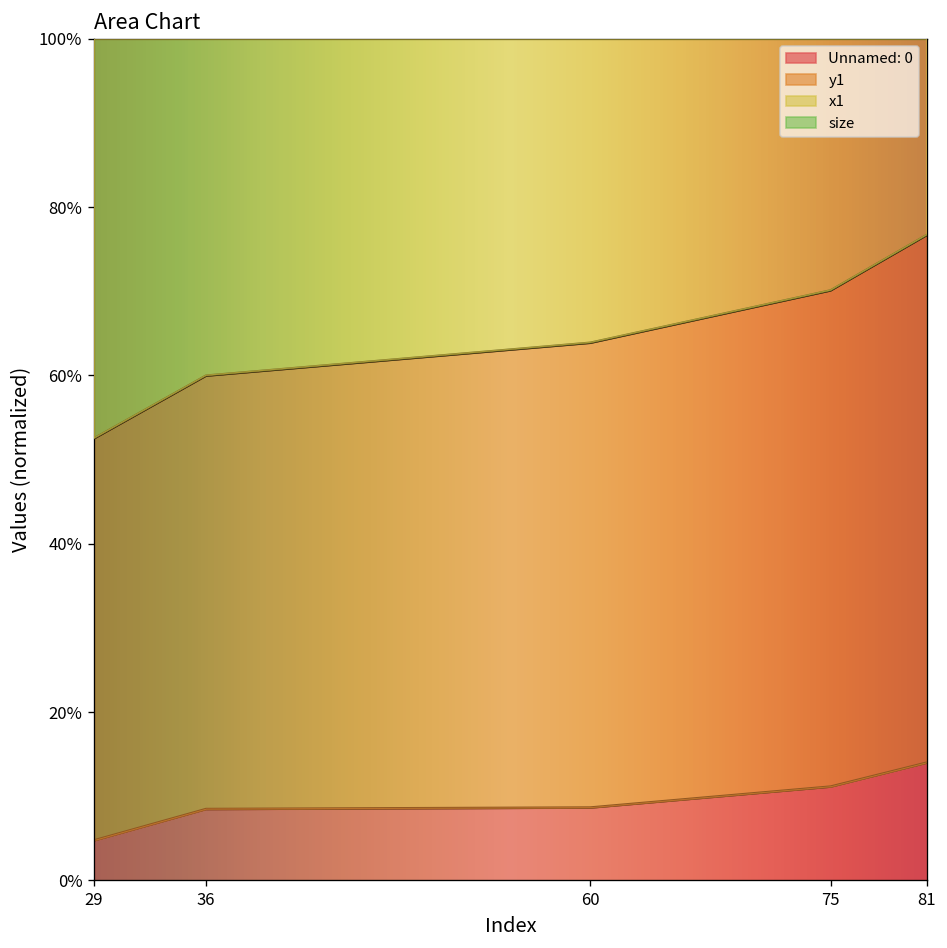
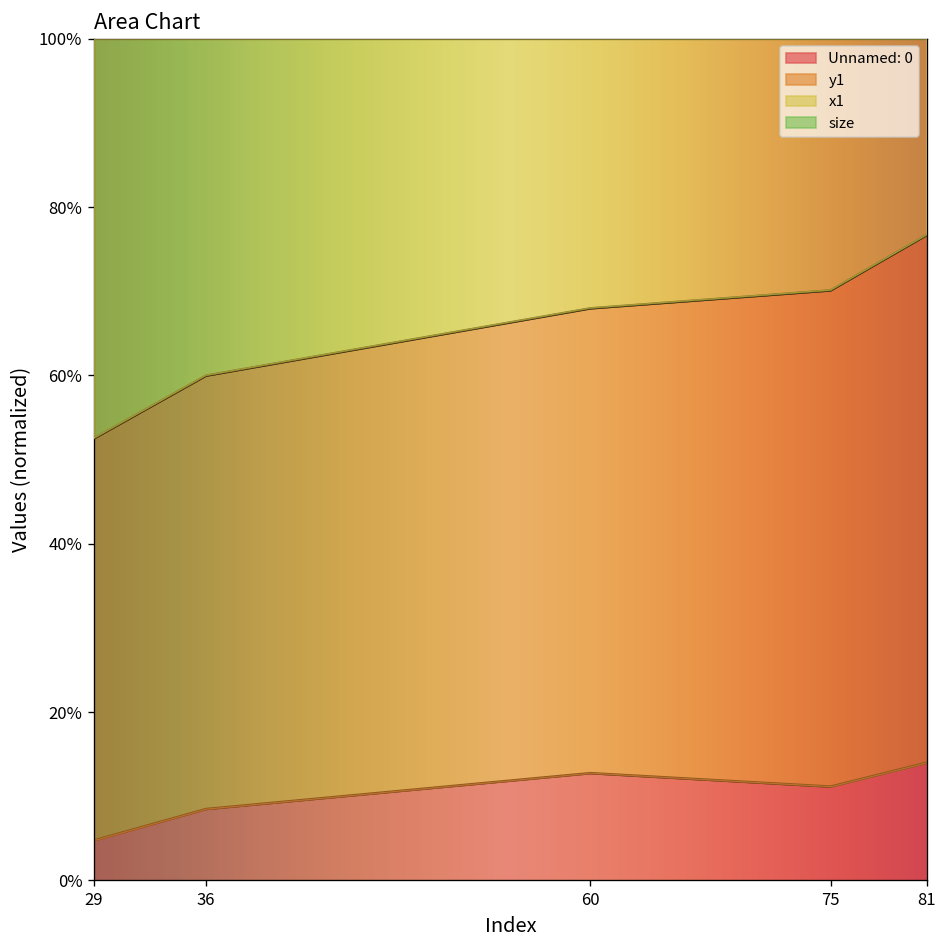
  {
    "Unnamed: 0": {
      "29": "5%",
      "36": "8%",
-     "60": "9%",
+     "60": "13%",
      "75": "11%",
      "81": "14%"
    },
    "y1": {
      "29": "48%",
      "36": "51%",
      "60": "55%",
      "75": "59%",
      "81": "63%"
    }
  }
